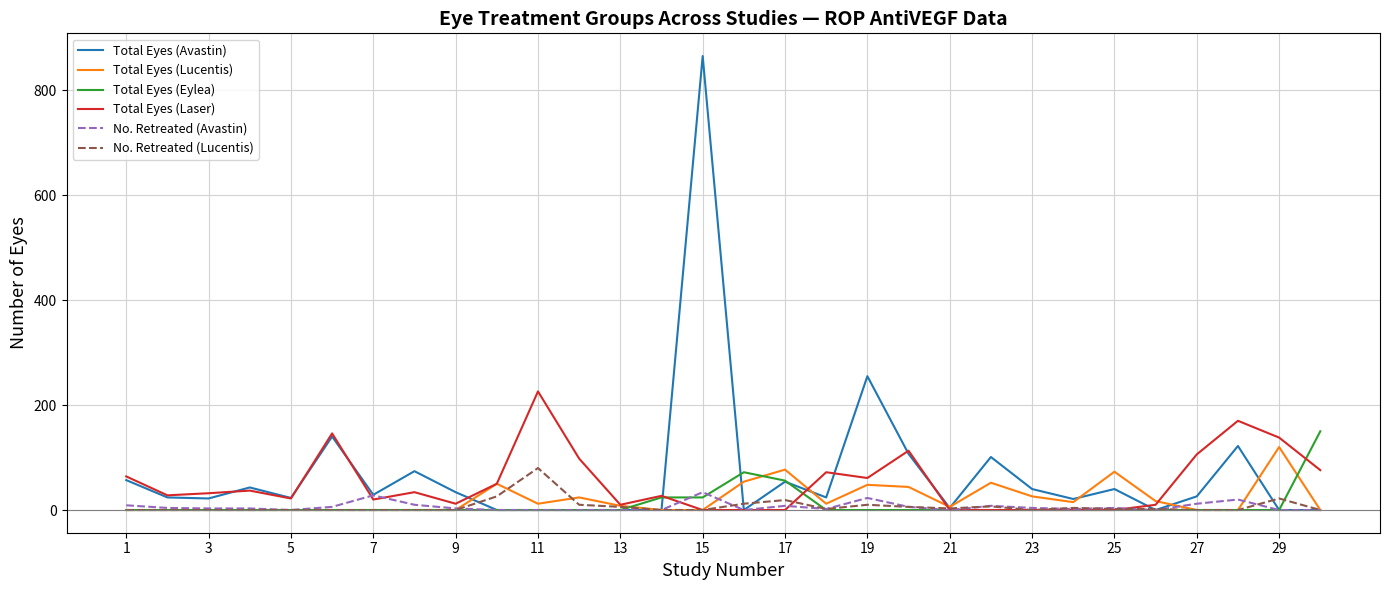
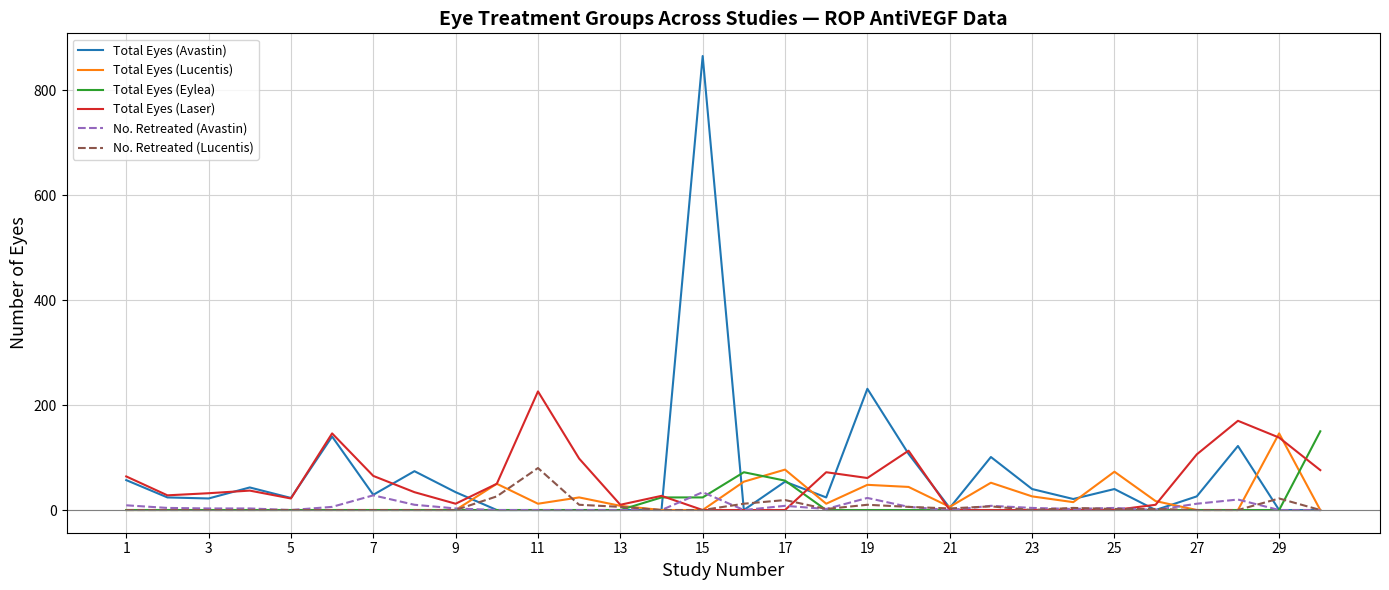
  {
    "Total Eyes (Avastin)": {
      "1": 60,
      "3": 20,
      "9": 30,
      "15": 870,
-     "19": 260,
+     "19": 230,
      "23": 40,
      "25": 40,
      "27": 30
    },
    "Total Eyes (Lucentis)": {
      "11": 10,
      "17": 80,
      "19": 50,
      "23": 30,
      "25": 70,
-     "29": 120
+     "29": 150
    },
    "Total Eyes (Eylea)": {
      "15": 20,
      "19": 0
    },
    "Total Eyes (Laser)": {
      "1": 60,
      "3": 30,
-     "7": 20,
+     "7": 70,
      "9": 10,
      "11": 230,
      "17": 0,
      "19": 60,
      "27": 110,
      "29": 140
    },
    "No. Retreated (Avastin)": {
      "1": 10,
      "15": 30,
      "17": 10,
      "19": 20,
      "27": 10
    },
    "No. Retreated (Lucentis)": {
      "11": 80,
      "17": 20,
      "19": 10,
      "29": 20
    }
  }
